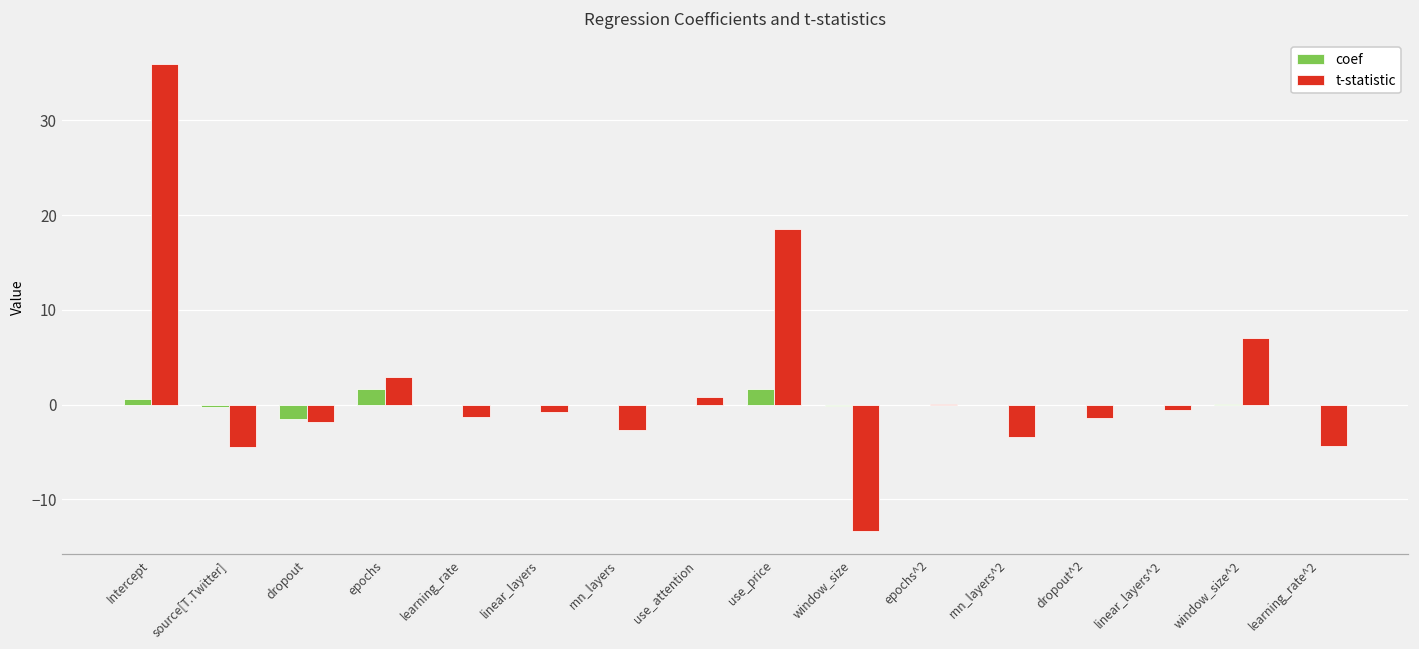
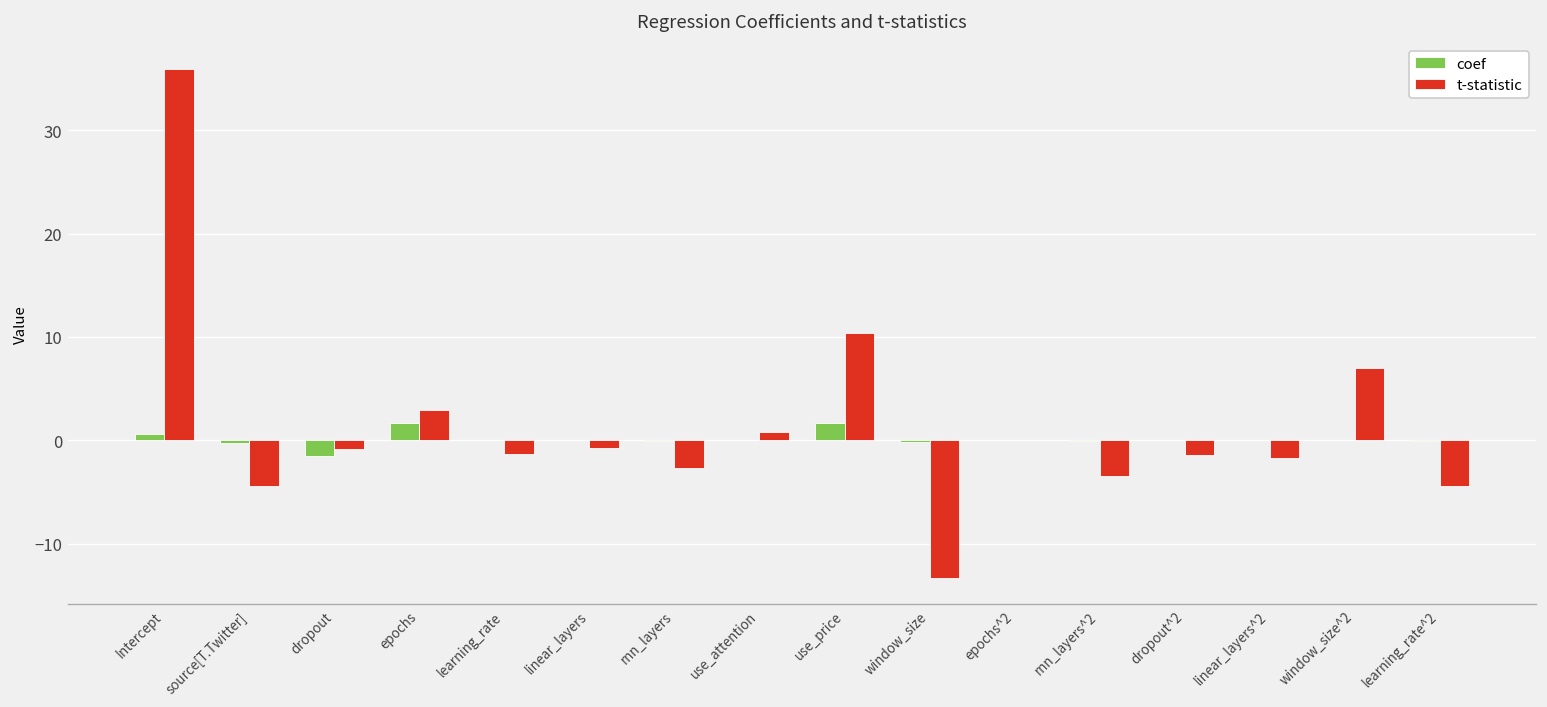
  {
    "coef": {
      "Intercept": 1,
      "dropout": -1,
      "epochs": 2,
      "use_price": 2
    },
    "t-statistic": {
      "Intercept": 36,
      "source[T.Twitter]": -4,
-     "dropout": -2,
+     "dropout": -1,
      "epochs": 3,
      "learning_rate": -1,
      "linear_layers": -1,
      "rnn_layers": -3,
      "use_attention": 1,
-     "use_price": 19,
+     "use_price": 10,
      "window_size": -13,
      "rnn_layers^2": -3,
      "dropout^2": -1,
-     "linear_layers^2": -1,
+     "linear_layers^2": -2,
      "window_size^2": 7,
      "learning_rate^2": -4
    }
  }
